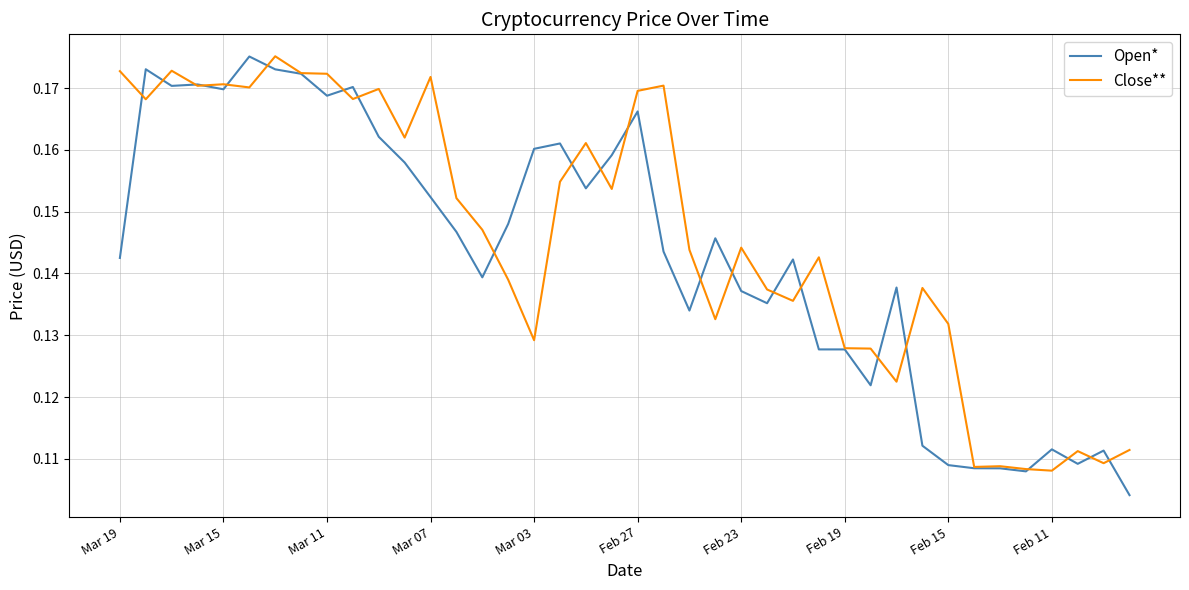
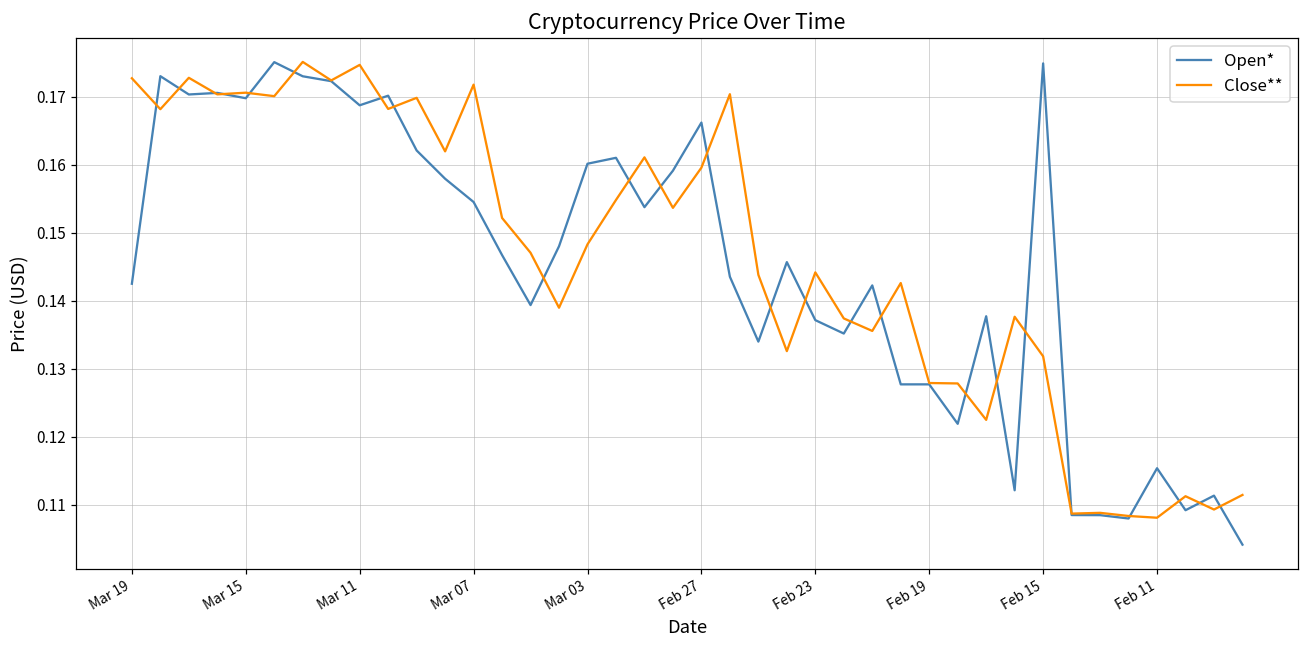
  {
    "Open*": {
      "Mar 19": 0.143,
      "Mar 15": 0.170,
      "Mar 11": 0.169,
-     "Mar 07": 0.152,
+     "Mar 07": 0.155,
      "Mar 03": 0.160,
      "Feb 27": 0.166,
      "Feb 23": 0.137,
-     "Feb 15": 0.109,
-     "Feb 11": 0.112
+     "Feb 15": 0.175,
+     "Feb 11": 0.115
    },
    "Close**": {
      "Mar 19": 0.173,
      "Mar 15": 0.171,
-     "Mar 11": 0.172,
+     "Mar 11": 0.175,
      "Mar 07": 0.172,
-     "Mar 03": 0.129,
-     "Feb 27": 0.170,
+     "Mar 03": 0.148,
+     "Feb 27": 0.160,
      "Feb 23": 0.144,
      "Feb 15": 0.132,
      "Feb 11": 0.108
    }
  }
